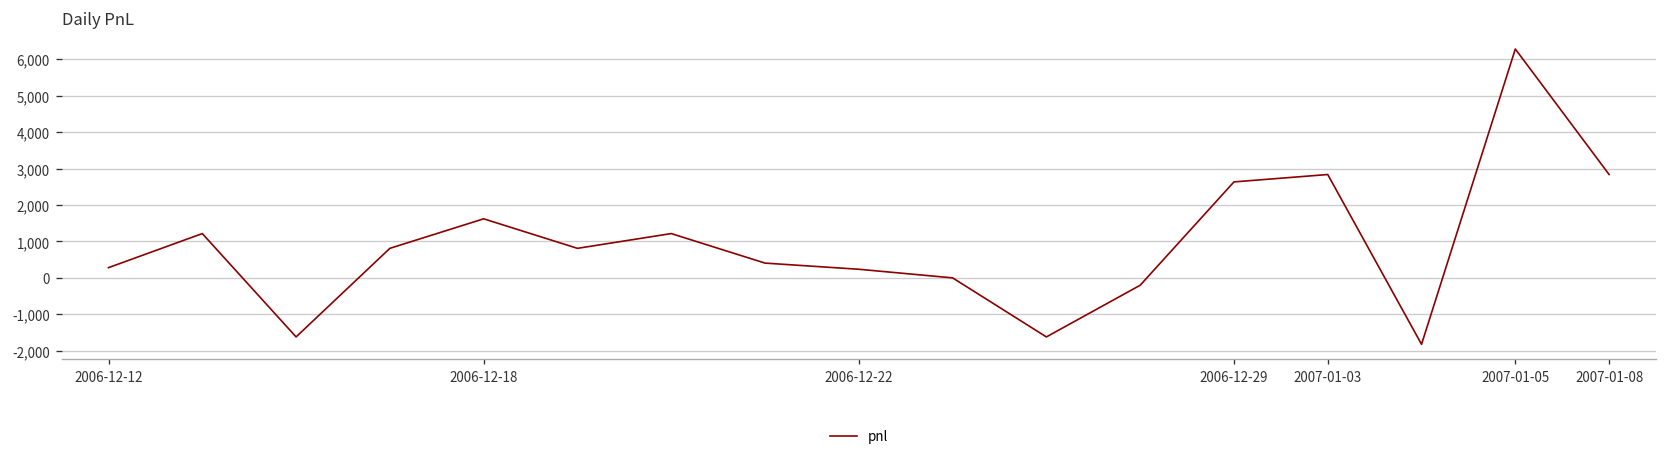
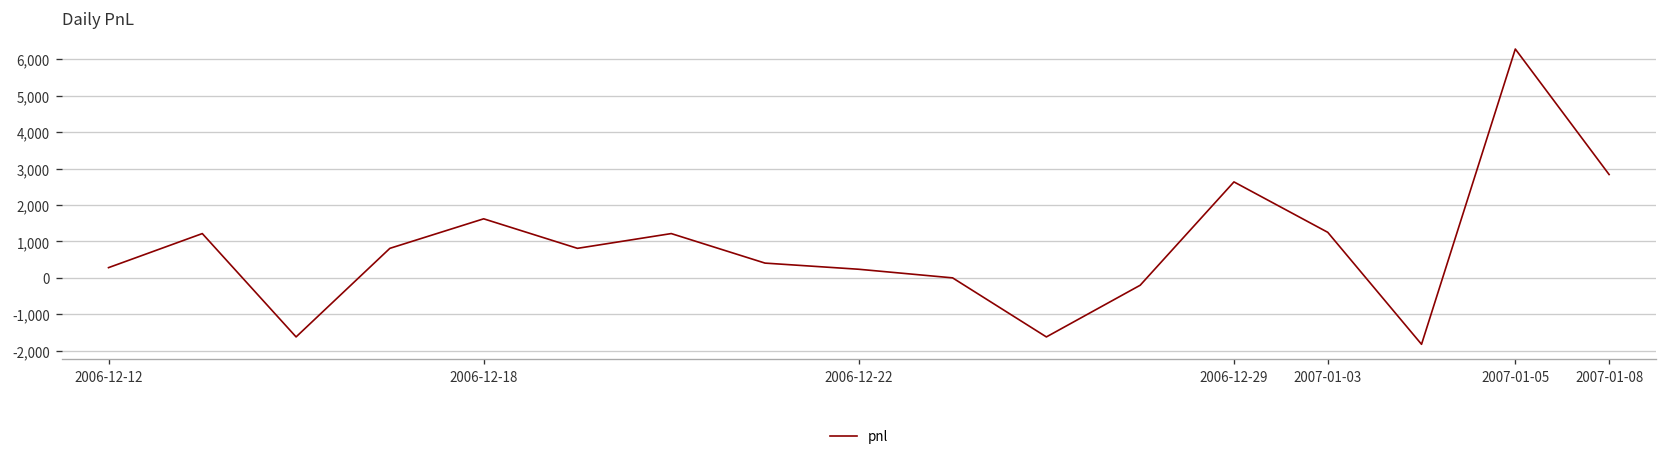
  {
    "2006-12-12": "300",
    "2006-12-18": "1,600",
    "2006-12-22": "200",
    "2006-12-29": "2,600",
-   "2007-01-03": "2,800",
+   "2007-01-03": "1,200",
    "2007-01-05": "6,300",
    "2007-01-08": "2,800"
  }
